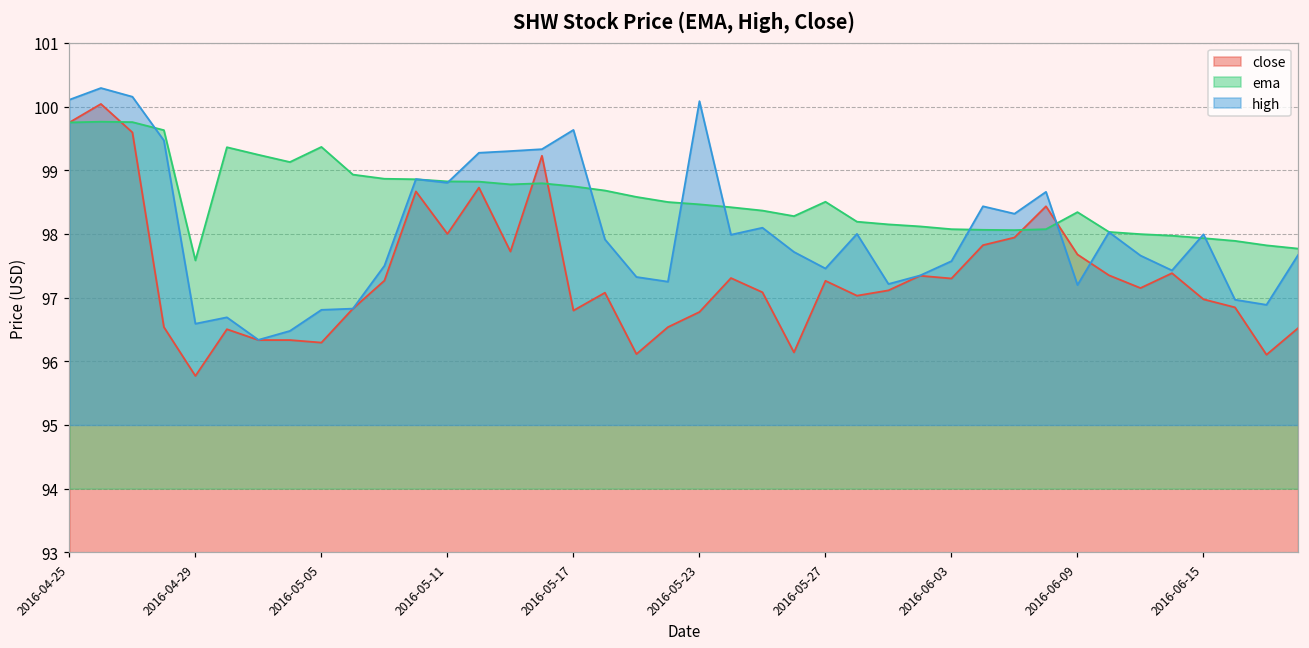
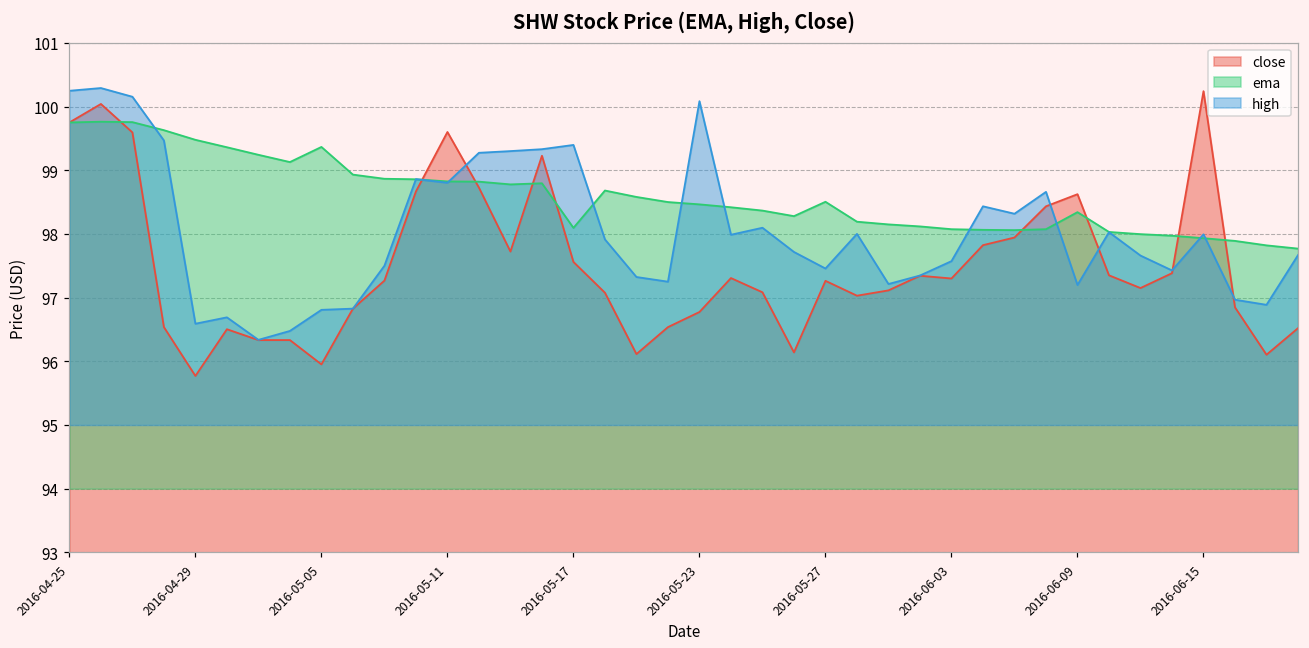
  {
    "close": {
      "2016-04-29": 95.8,
-     "2016-05-05": 96.3,
-     "2016-05-11": 98.0,
-     "2016-05-17": 96.8,
+     "2016-05-05": 96.0,
+     "2016-05-11": 99.6,
+     "2016-05-17": 97.6,
      "2016-05-23": 96.8,
      "2016-05-27": 97.3,
      "2016-06-03": 97.3,
-     "2016-06-09": 97.7,
-     "2016-06-15": 97.0
+     "2016-06-09": 98.6,
+     "2016-06-15": 100.2
    },
    "ema": {
-     "2016-04-29": 97.6,
+     "2016-04-29": 99.5,
      "2016-05-05": 99.4,
-     "2016-05-17": 98.7,
+     "2016-05-17": 98.1,
      "2016-05-23": 98.5,
      "2016-05-27": 98.5,
      "2016-06-03": 98.1,
      "2016-06-09": 98.3,
      "2016-06-15": 97.9
    },
    "high": {
-     "2016-04-25": 100.1,
+     "2016-04-25": 100.2,
      "2016-04-29": 96.6,
      "2016-05-05": 96.8,
-     "2016-05-17": 99.6,
+     "2016-05-17": 99.4,
      "2016-05-23": 100.1,
      "2016-05-27": 97.5,
      "2016-06-03": 97.6,
      "2016-06-09": 97.2,
      "2016-06-15": 98.0
    }
  }
